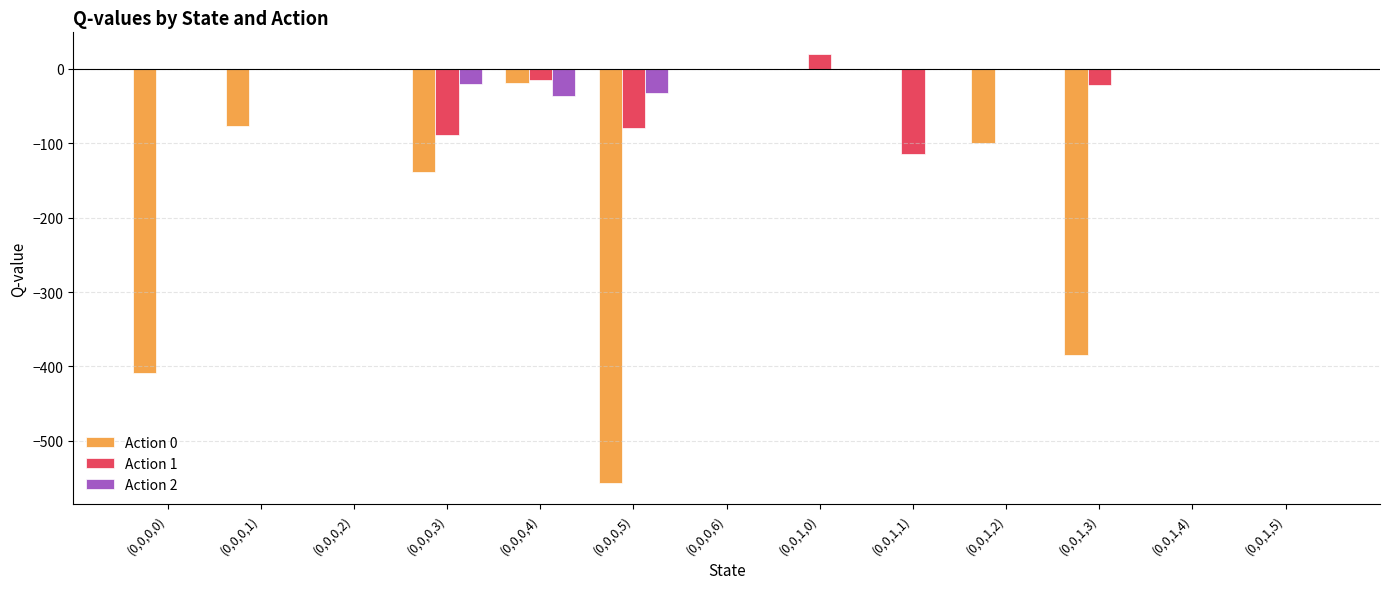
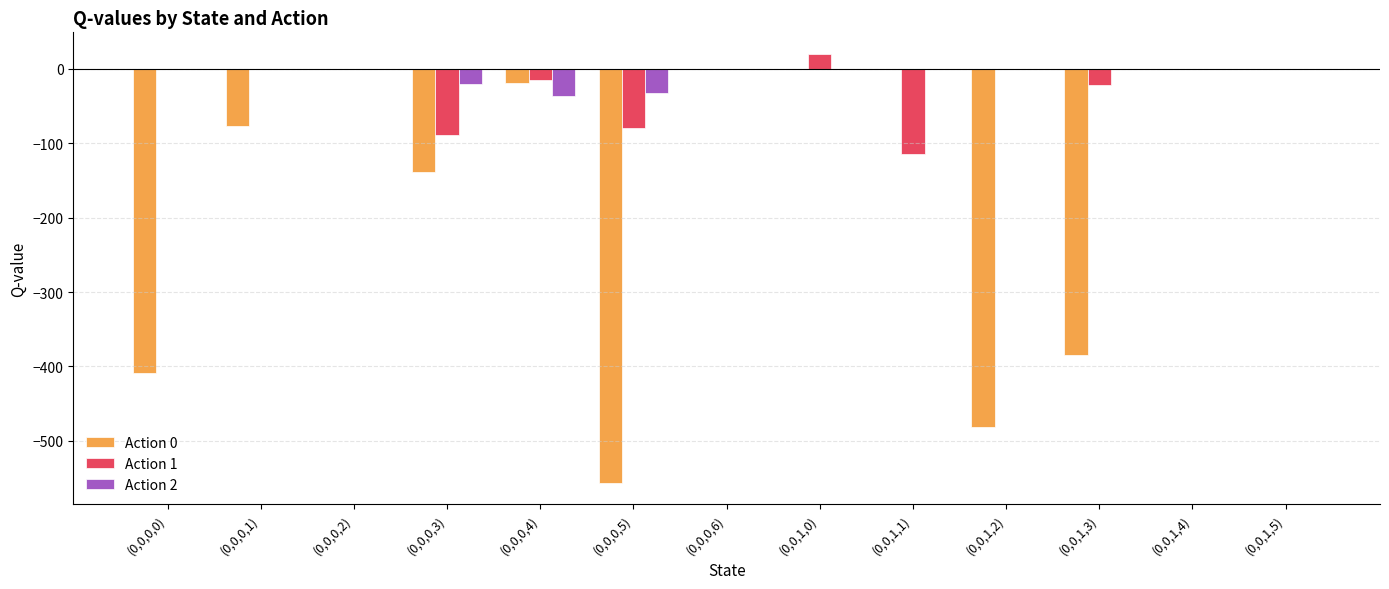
  {
    "Action 0": {
      "(0,0,0,0)": -410,
      "(0,0,0,1)": -80,
      "(0,0,0,2)": 0,
      "(0,0,0,3)": -140,
      "(0,0,0,4)": -20,
      "(0,0,0,5)": -560,
      "(0,0,0,6)": 0,
      "(0,0,1,0)": 0,
      "(0,0,1,1)": 0,
-     "(0,0,1,2)": -100,
+     "(0,0,1,2)": -480,
      "(0,0,1,3)": -390,
      "(0,0,1,4)": 0,
      "(0,0,1,5)": 0
    },
    "Action 1": {
      "(0,0,0,0)": 0,
      "(0,0,0,1)": 0,
      "(0,0,0,2)": 0,
      "(0,0,0,3)": -90,
      "(0,0,0,4)": -20,
      "(0,0,0,5)": -80,
      "(0,0,0,6)": 0,
      "(0,0,1,0)": 20,
      "(0,0,1,1)": -120,
      "(0,0,1,2)": 0,
      "(0,0,1,3)": -20,
      "(0,0,1,4)": 0,
      "(0,0,1,5)": 0
    },
    "Action 2": {
      "(0,0,0,0)": 0,
      "(0,0,0,1)": 0,
      "(0,0,0,2)": 0,
      "(0,0,0,3)": -20,
      "(0,0,0,4)": -40,
      "(0,0,0,5)": -30,
      "(0,0,0,6)": 0,
      "(0,0,1,0)": 0,
      "(0,0,1,1)": 0,
      "(0,0,1,2)": 0,
      "(0,0,1,3)": 0,
      "(0,0,1,4)": 0,
      "(0,0,1,5)": 0
    }
  }
